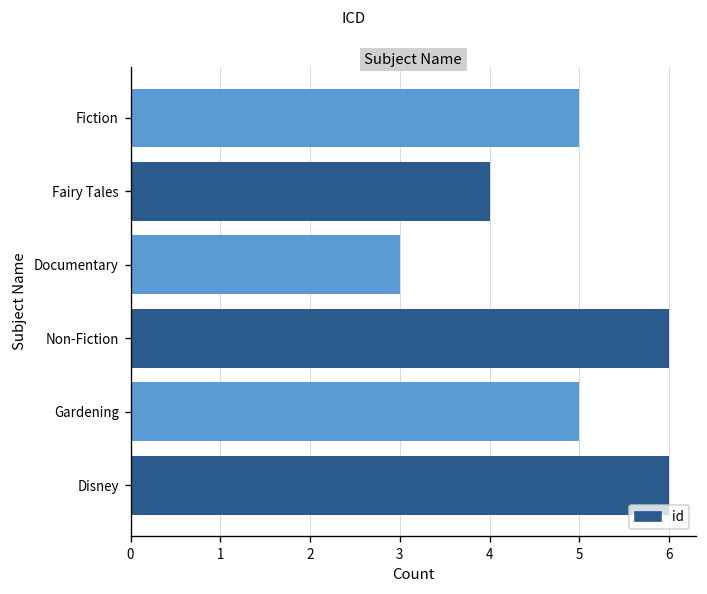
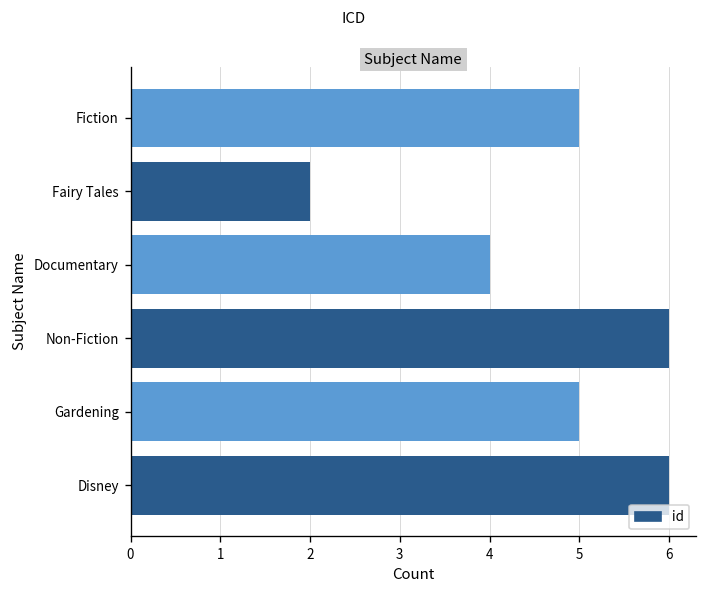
  {
    "Fiction": 5,
-   "Fairy Tales": 4,
-   "Documentary": 3,
+   "Fairy Tales": 2,
+   "Documentary": 4,
    "Non-Fiction": 6,
    "Gardening": 5,
    "Disney": 6
  }
